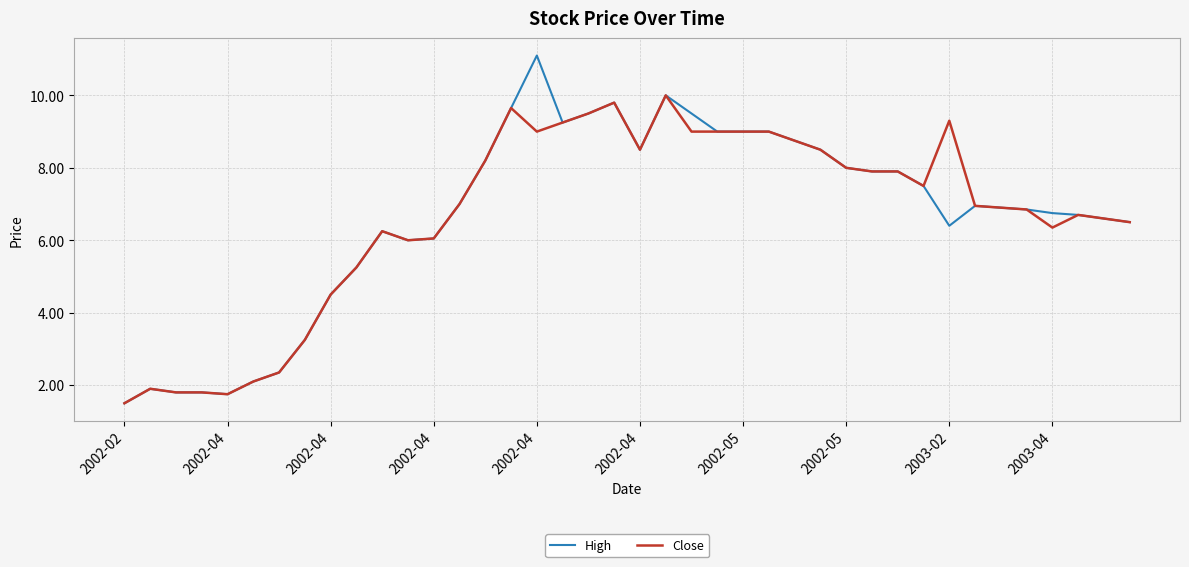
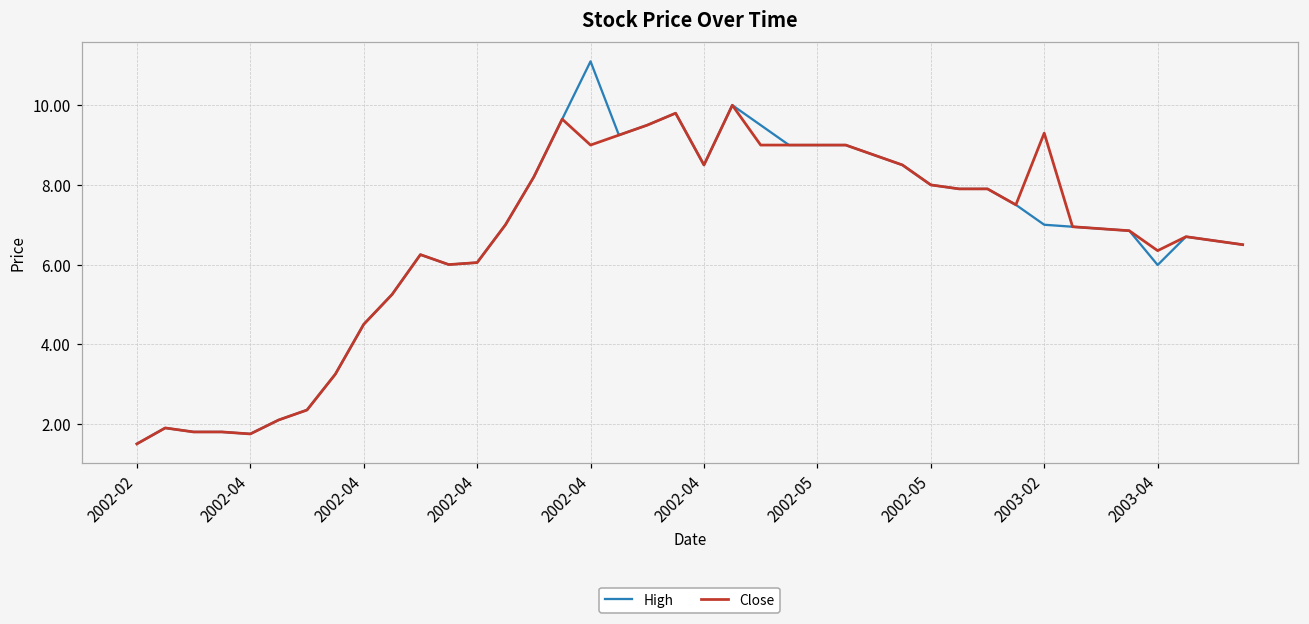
  {
    "High": {
-     "2003-02": 6.4,
-     "2003-04": 6.8
+     "2003-02": 7.0,
+     "2003-04": 6.0
    },
    "Close": {
      "2003-02": 9.3,
      "2003-04": 6.4
    }
  }
